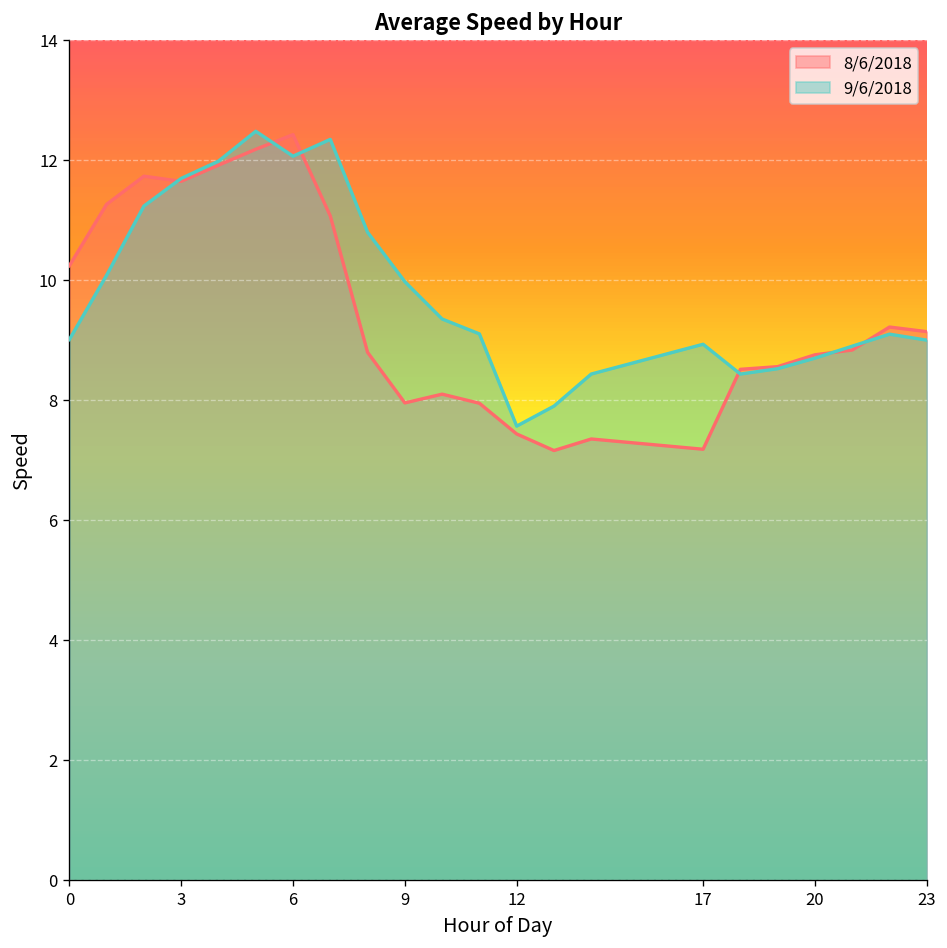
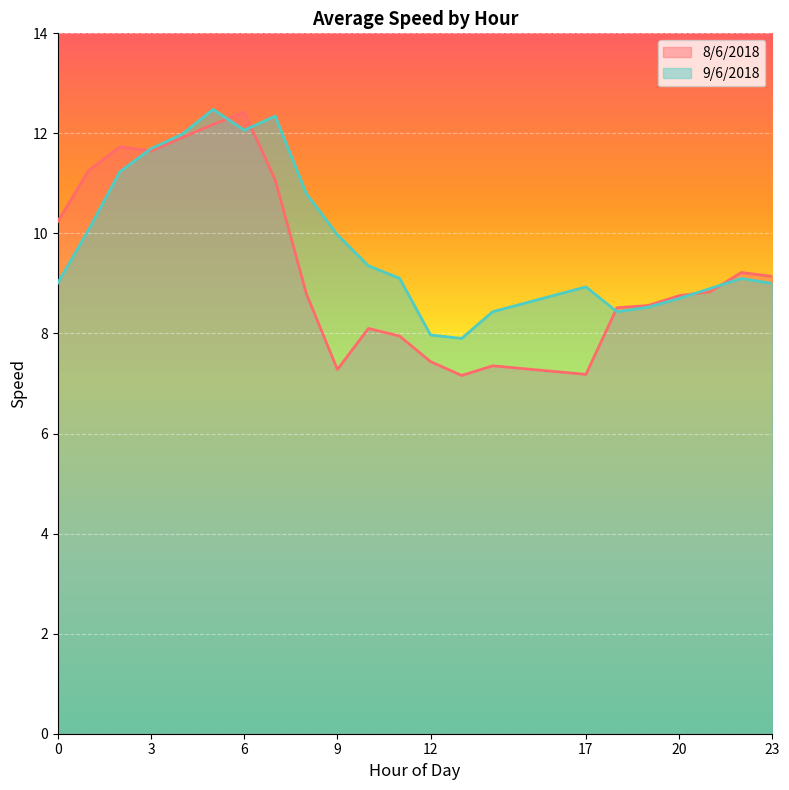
  {
    "8/6/2018": {
      "0": 10.2,
      "6": 12.4,
-     "9": 8.0,
+     "9": 7.3,
      "12": 7.4,
      "17": 7.2,
      "20": 8.8,
      "23": 9.1
    },
    "9/6/2018": {
      "0": 9.0,
      "6": 12.1,
      "9": 10.0,
-     "12": 7.6,
+     "12": 8.0,
      "17": 8.9,
      "20": 8.7,
      "23": 9.0
    }
  }
